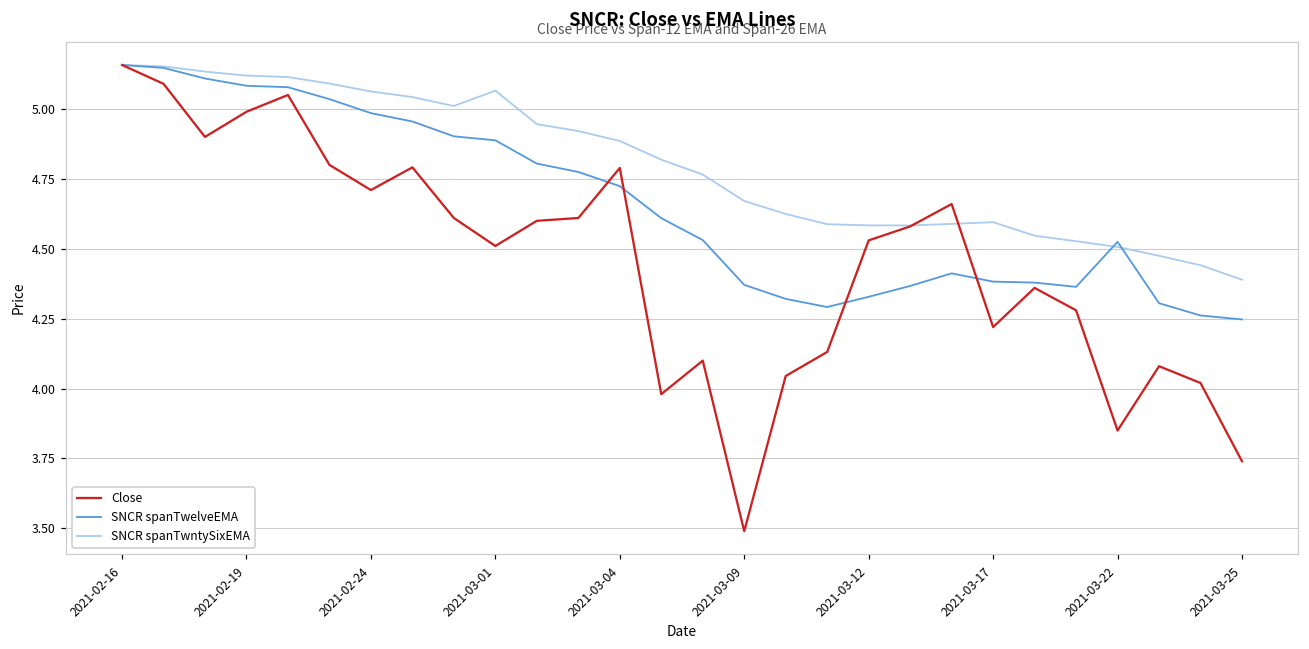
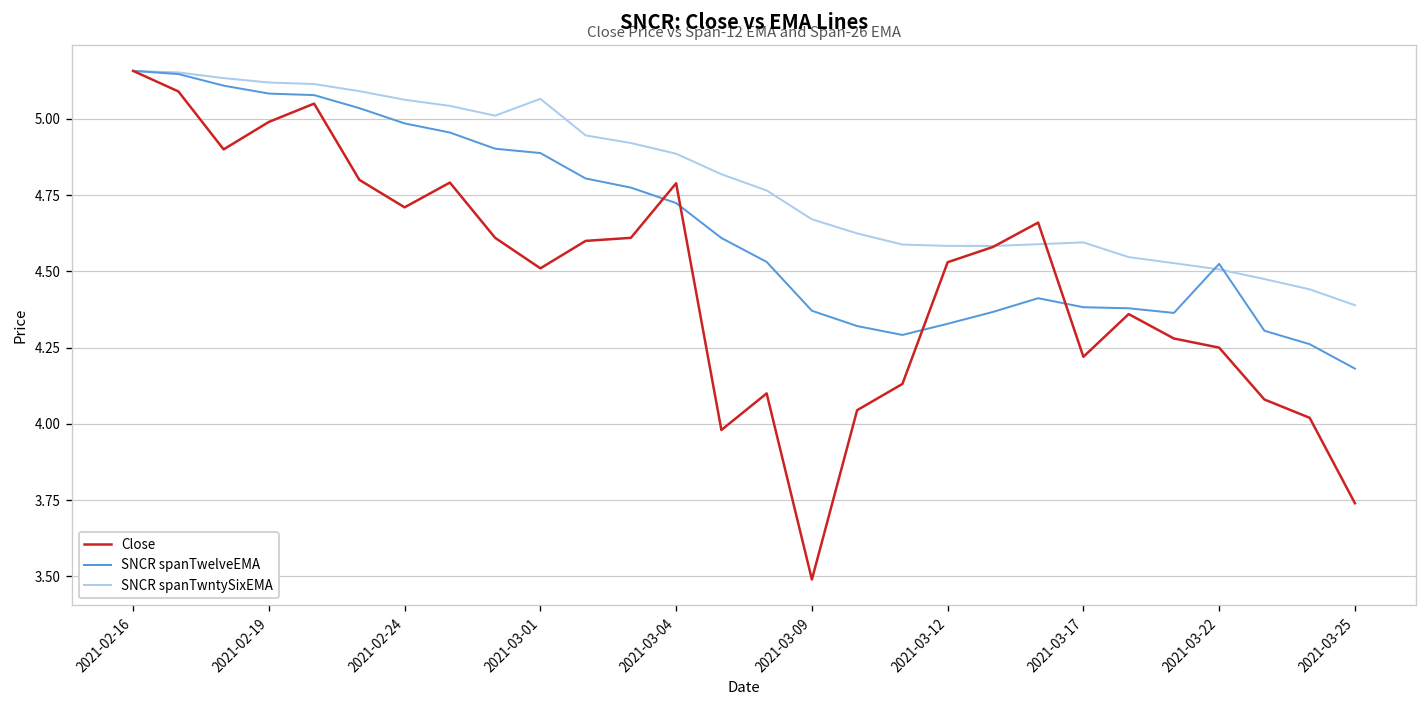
  {
    "Close": {
      "2021-02-19": 4.99,
      "2021-02-24": 4.71,
      "2021-03-01": 4.51,
      "2021-03-04": 4.79,
      "2021-03-09": 3.49,
      "2021-03-12": 4.53,
      "2021-03-17": 4.22,
-     "2021-03-22": 3.85,
+     "2021-03-22": 4.25,
      "2021-03-25": 3.74
    },
    "SNCR spanTwelveEMA": {
      "2021-02-19": 5.08,
      "2021-02-24": 4.99,
      "2021-03-01": 4.89,
      "2021-03-04": 4.72,
      "2021-03-09": 4.37,
      "2021-03-12": 4.33,
      "2021-03-17": 4.38,
      "2021-03-22": 4.52,
-     "2021-03-25": 4.25
+     "2021-03-25": 4.18
    },
    "SNCR spanTwntySixEMA": {
      "2021-02-19": 5.12,
      "2021-02-24": 5.06,
      "2021-03-01": 5.07,
      "2021-03-04": 4.89,
      "2021-03-09": 4.67,
      "2021-03-12": 4.58,
      "2021-03-17": 4.60,
      "2021-03-22": 4.51,
      "2021-03-25": 4.39
    }
  }
